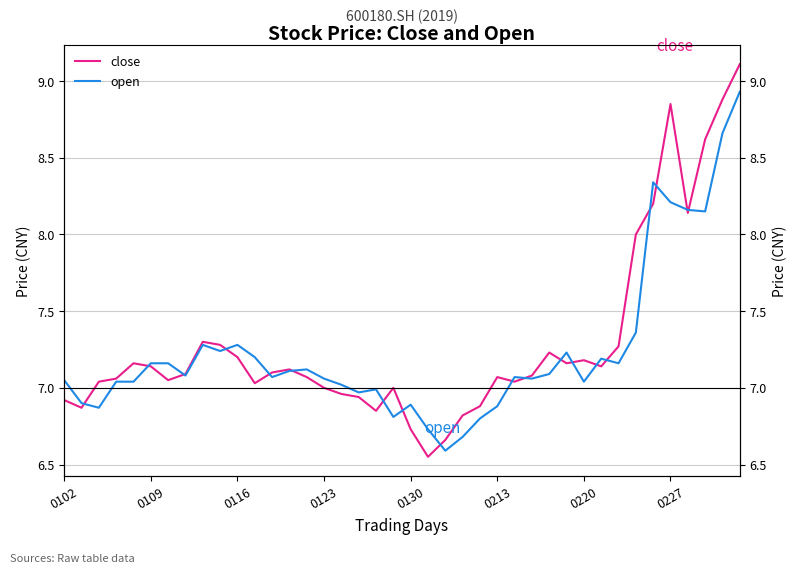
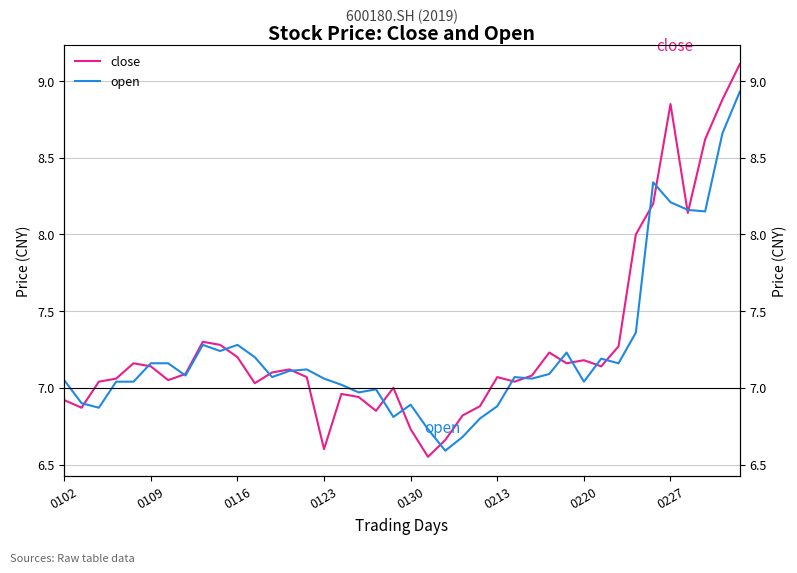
  {
    "close": {
      "0102": 6.92,
      "0109": 7.14,
      "0116": 7.2,
-     "0123": 7.0,
+     "0123": 6.6,
      "0130": 6.73,
      "0213": 7.07,
      "0220": 7.18,
      "0227": 8.85
    },
    "open": {
      "0102": 7.05,
      "0109": 7.16,
      "0116": 7.28,
      "0123": 7.06,
      "0130": 6.9,
      "0213": 6.88,
      "0220": 7.04,
      "0227": 8.2
    }
  }
